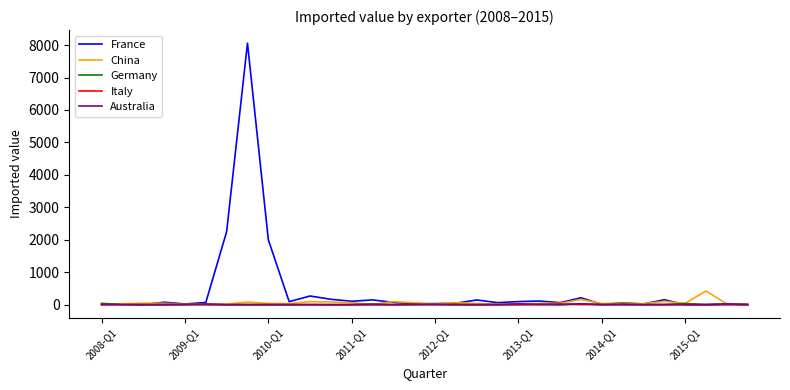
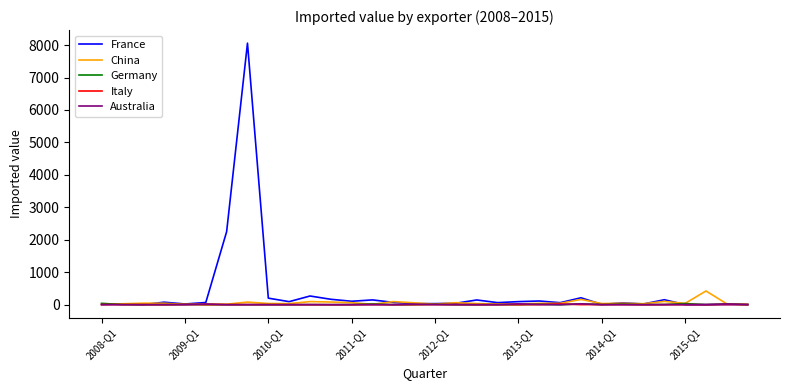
  {
    "France": {
-     "2010-Q1": 2000
+     "2010-Q1": 200
    }
  }
